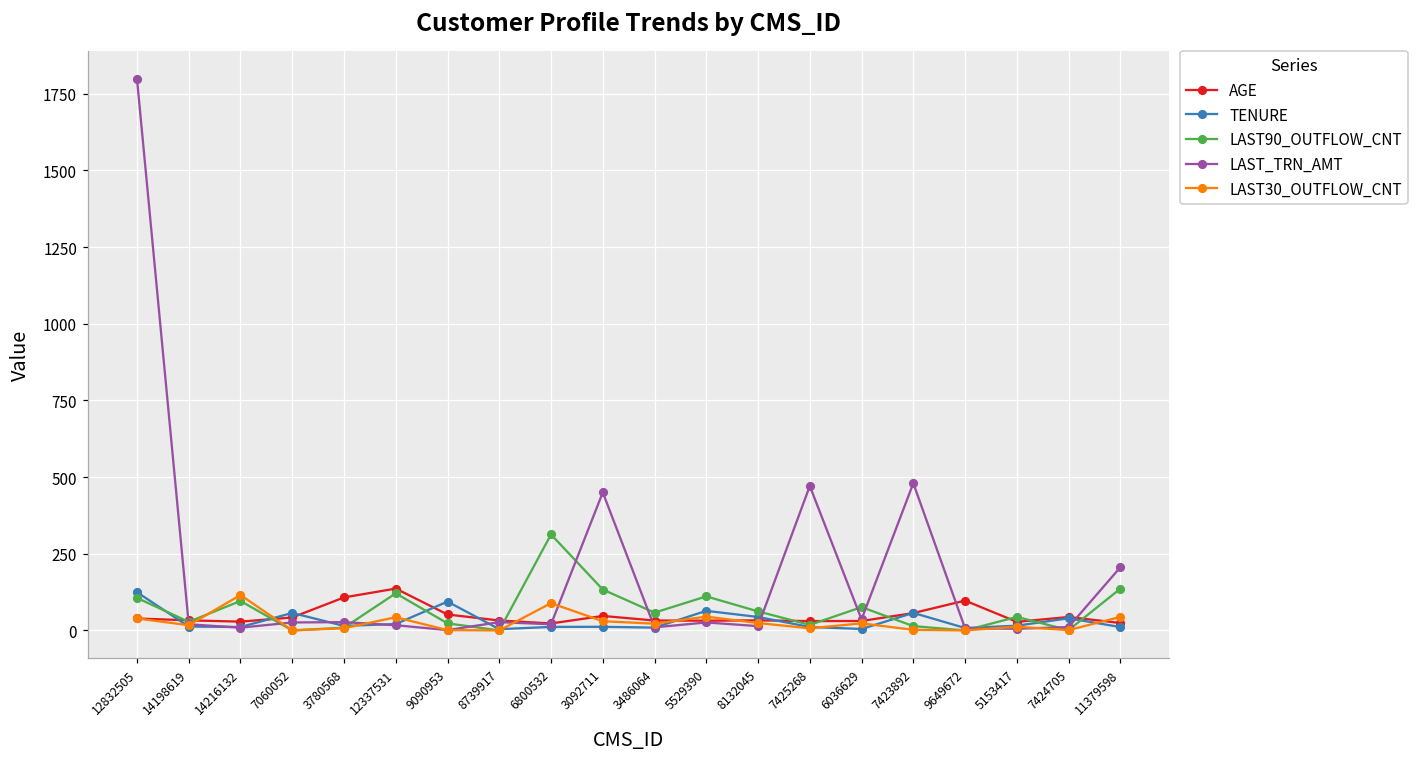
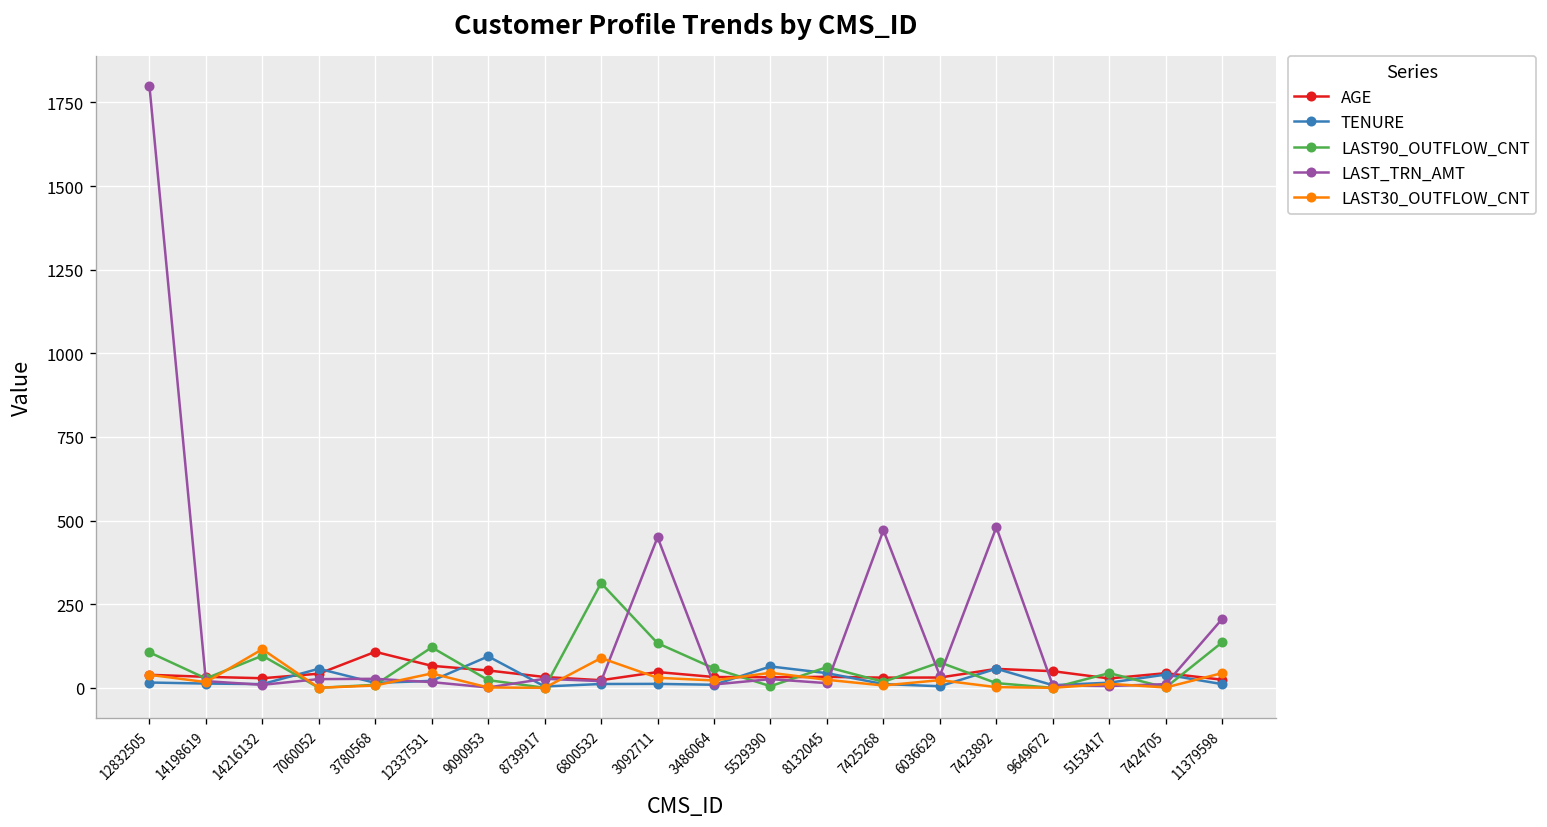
  {
    "AGE": {
      "14216132": 30,
      "7060052": 40,
      "3780568": 110,
-     "12337531": 140,
+     "12337531": 70,
      "9090953": 50,
      "3092711": 50,
      "3486064": 30,
      "7425268": 30,
-     "9649672": 100,
+     "9649672": 50,
      "5153417": 30,
      "11379598": 20
    },
    "TENURE": {
-     "12832505": 120,
+     "12832505": 20,
      "7060052": 60,
      "9090953": 90,
      "3092711": 10,
      "5529390": 60,
      "8132045": 40,
      "6036629": 0,
      "11379598": 10
    },
    "LAST90_OUTFLOW_CNT": {
      "12832505": 110,
      "14216132": 100,
      "12337531": 120,
      "9090953": 20,
      "6800532": 310,
      "3092711": 130,
      "3486064": 60,
-     "5529390": 110,
+     "5529390": 0,
      "8132045": 60,
      "6036629": 80,
      "7423892": 10,
      "5153417": 40,
      "11379598": 140
    },
    "LAST_TRN_AMT": {
      "12832505": 1800,
      "7060052": 30,
      "3780568": 30,
      "3092711": 450,
      "8132045": 10,
      "7425268": 470,
      "7423892": 480,
      "7424705": 10,
      "11379598": 210
    },
    "LAST30_OUTFLOW_CNT": {
      "14216132": 120,
      "12337531": 40,
      "6800532": 90,
      "3092711": 30,
      "3486064": 20,
      "5529390": 50,
      "7423892": 0,
      "11379598": 40
    }
  }
